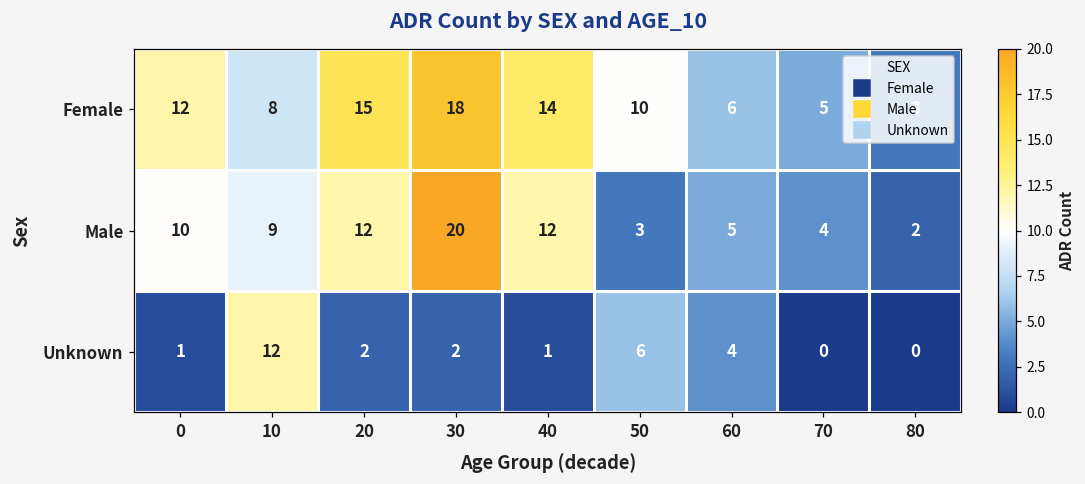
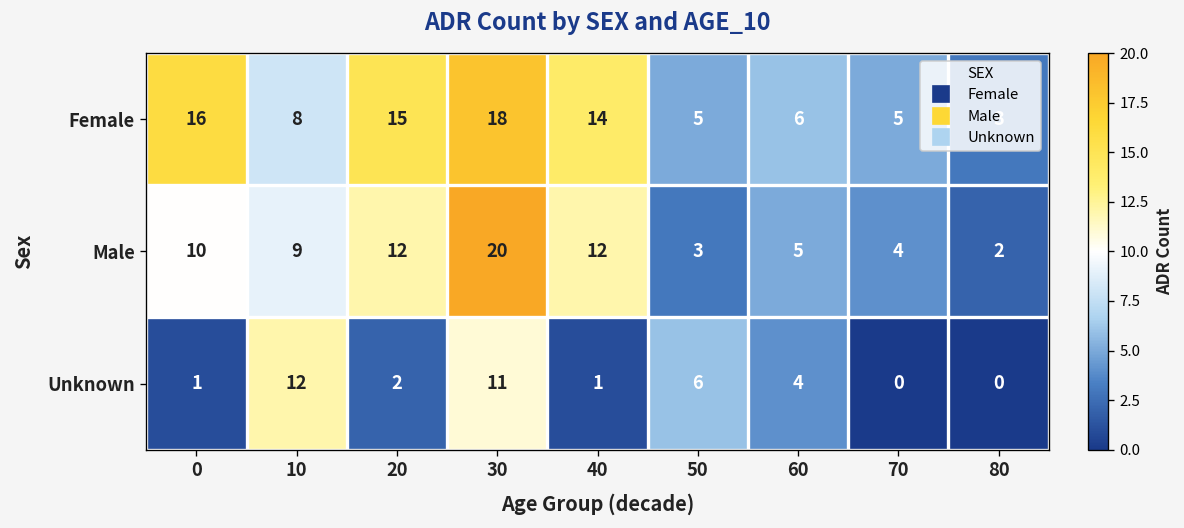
  {
    "Female": {
-     "0": 12,
+     "0": 16,
      "10": 8,
      "20": 15,
      "30": 18,
      "40": 14,
-     "50": 10,
+     "50": 5,
      "60": 6,
      "70": 5
    },
    "Male": {
      "0": 10,
      "10": 9,
      "20": 12,
      "30": 20,
      "40": 12,
      "50": 3,
      "60": 5,
      "70": 4,
      "80": 2
    },
    "Unknown": {
      "0": 1,
      "10": 12,
      "20": 2,
-     "30": 2,
+     "30": 11,
      "40": 1,
      "50": 6,
      "60": 4,
      "70": 0,
      "80": 0
    }
  }
